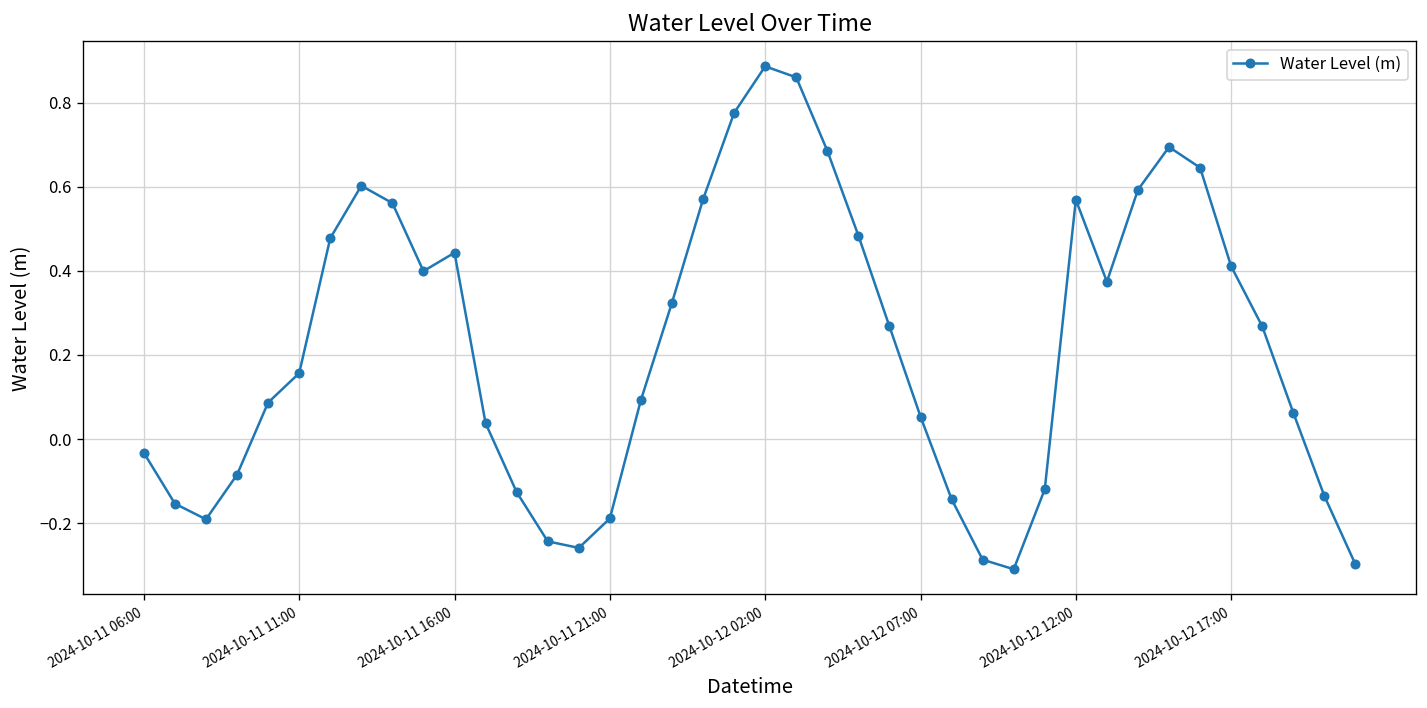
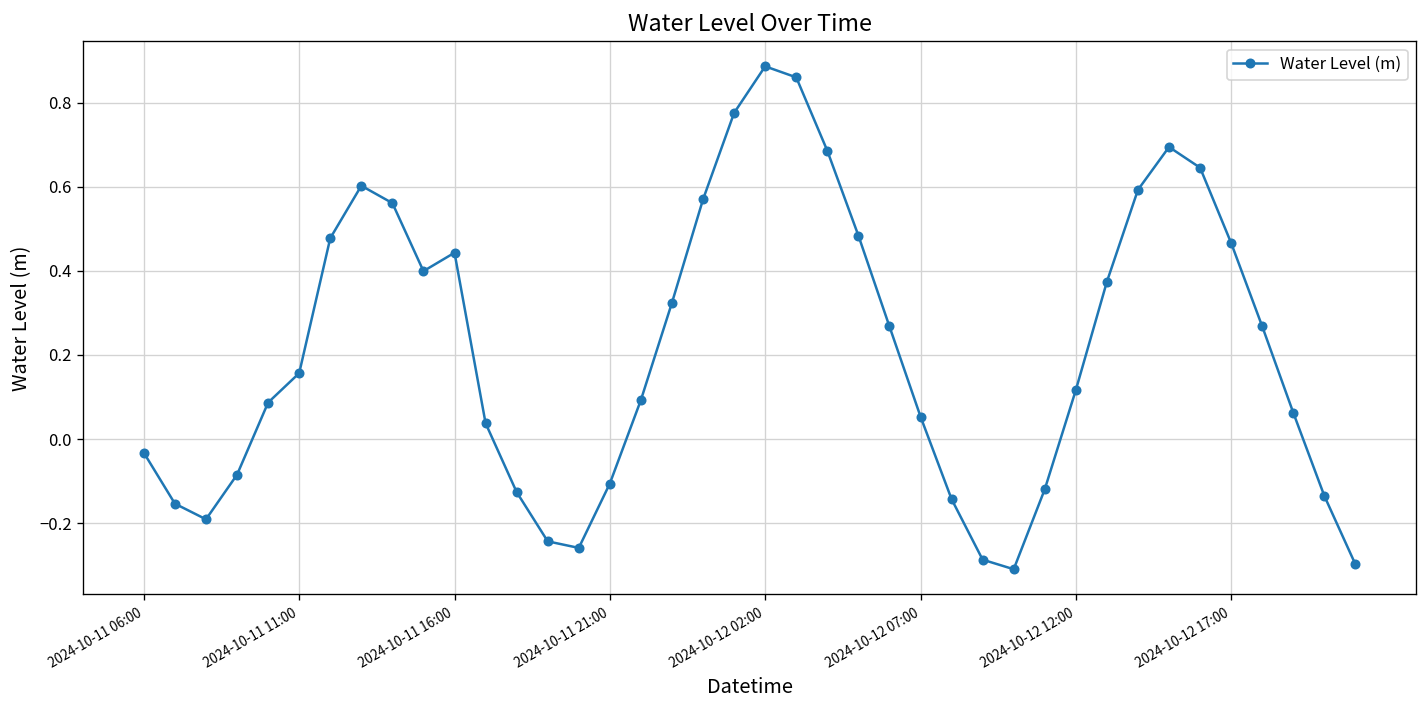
  {
    "2024-10-11 06:00": -0.03,
    "2024-10-11 11:00": 0.16,
    "2024-10-11 16:00": 0.44,
-   "2024-10-11 21:00": -0.19,
+   "2024-10-11 21:00": -0.11,
    "2024-10-12 02:00": 0.89,
    "2024-10-12 07:00": 0.05,
-   "2024-10-12 12:00": 0.57,
-   "2024-10-12 17:00": 0.41
+   "2024-10-12 12:00": 0.12,
+   "2024-10-12 17:00": 0.47
  }
